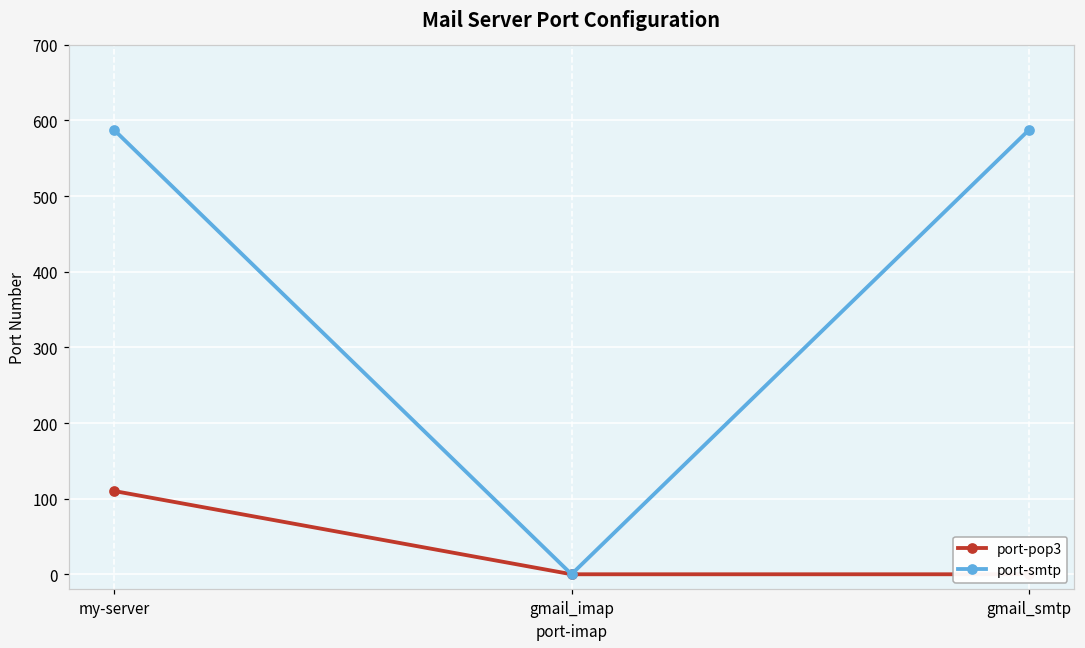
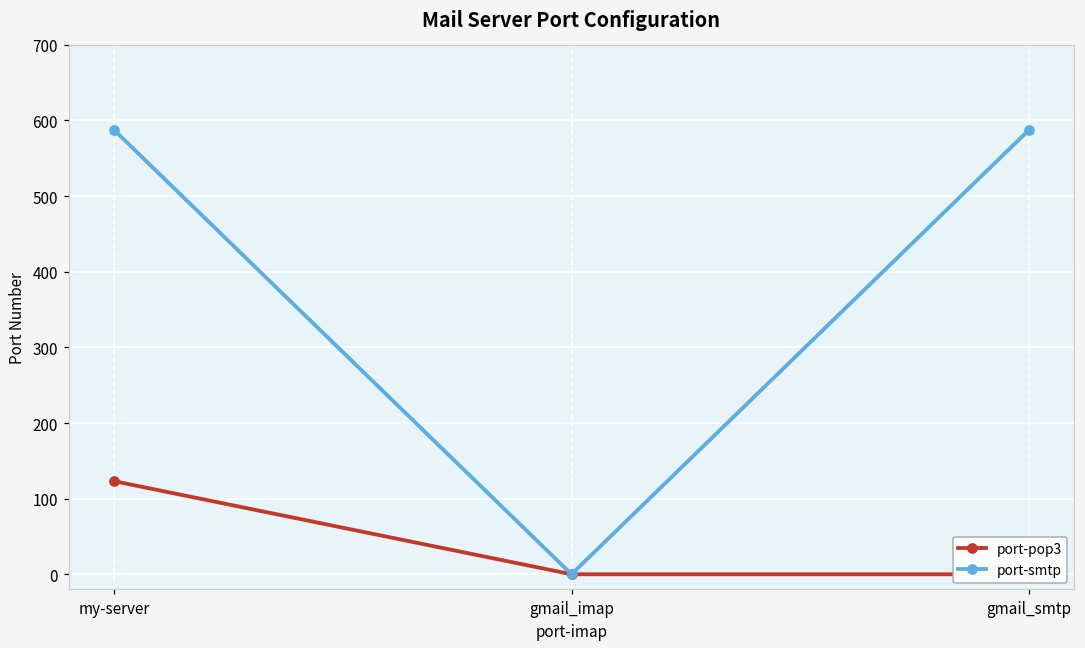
  {
    "port-pop3": {
-     "my-server": 110
+     "my-server": 120
    },
    "port-smtp": {
      "my-server": 590,
      "gmail_smtp": 590
    }
  }
